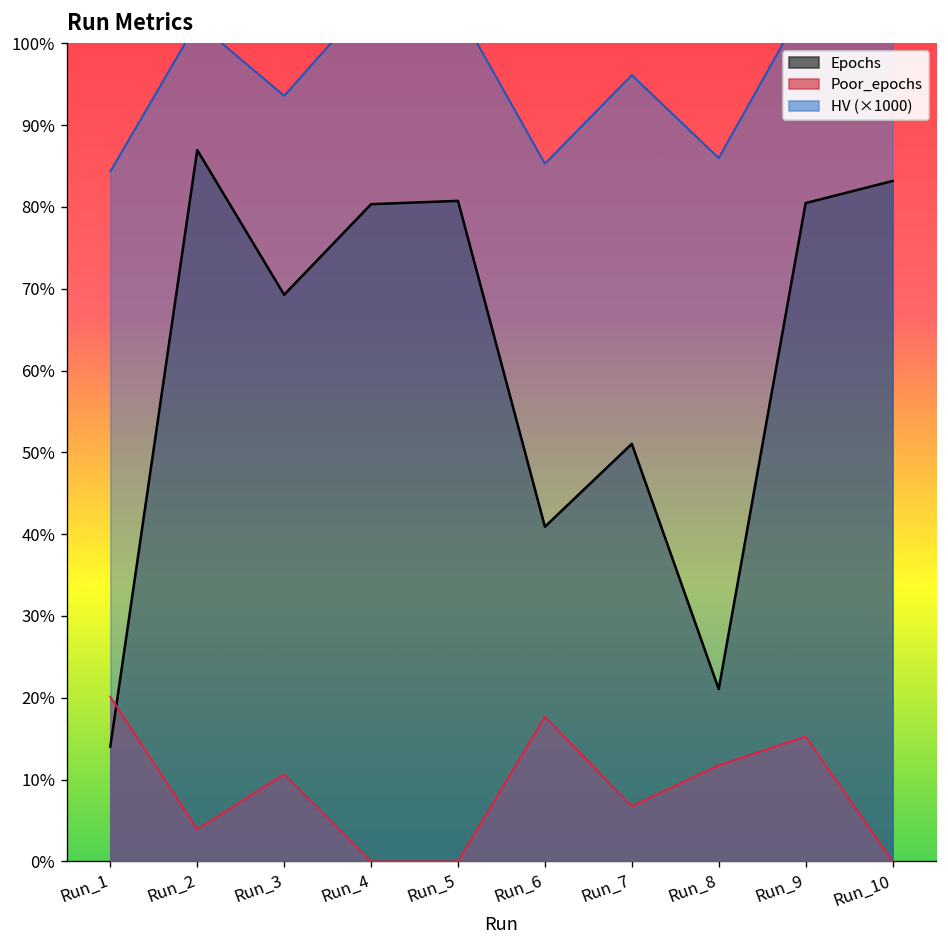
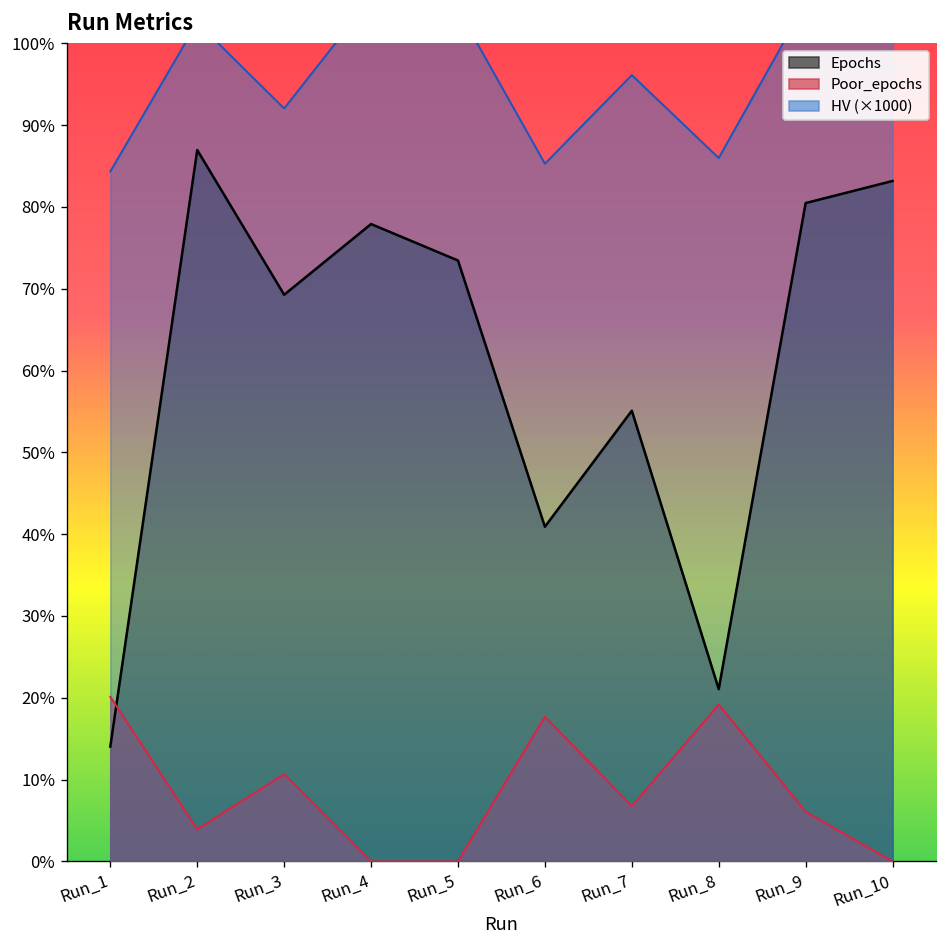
  {
    "Epochs": {
      "Run_1": "14%",
      "Run_2": "87%",
      "Run_3": "69%",
-     "Run_4": "80%",
-     "Run_5": "81%",
+     "Run_4": "78%",
+     "Run_5": "73%",
      "Run_6": "41%",
-     "Run_7": "51%",
+     "Run_7": "55%",
      "Run_8": "21%",
      "Run_9": "80%",
      "Run_10": "83%"
    },
    "Poor_epochs": {
      "Run_1": "20%",
      "Run_2": "4%",
      "Run_3": "11%",
      "Run_4": "0%",
      "Run_5": "0%",
      "Run_6": "18%",
      "Run_7": "7%",
-     "Run_8": "12%",
-     "Run_9": "15%",
+     "Run_8": "19%",
+     "Run_9": "6%",
      "Run_10": "0%"
    },
    "HV (×1000)": {
      "Run_1": "84%",
-     "Run_3": "94%",
+     "Run_3": "92%",
      "Run_6": "85%",
      "Run_7": "96%",
      "Run_8": "86%"
    }
  }
